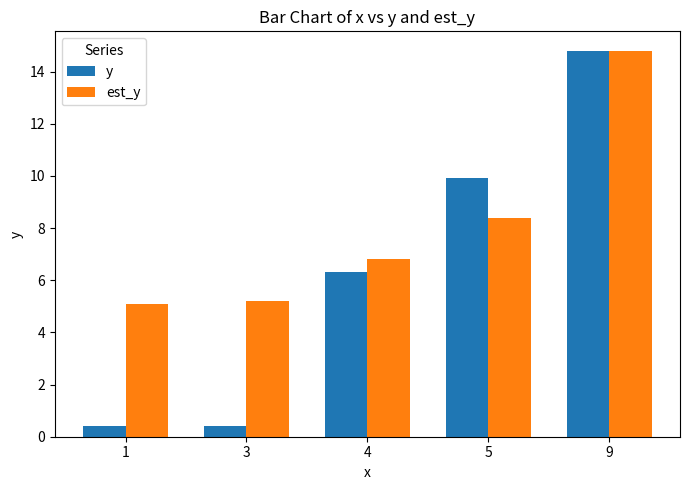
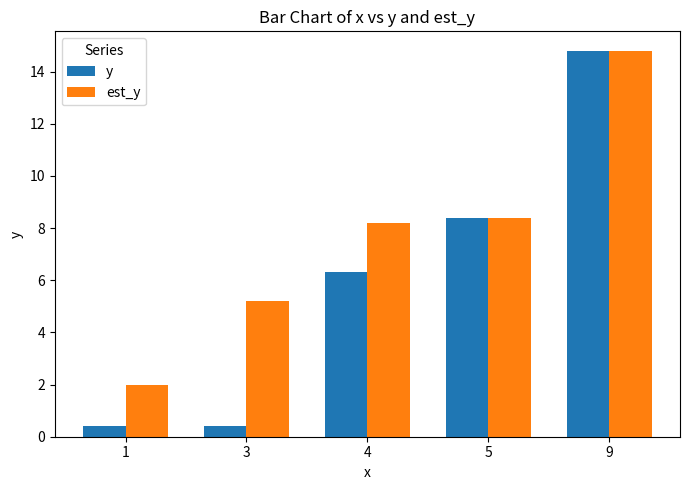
  {
    "y": {
      "1": 0.4,
      "3": 0.4,
      "4": 6.3,
-     "5": 9.9,
+     "5": 8.4,
      "9": 14.8
    },
    "est_y": {
-     "1": 5.1,
+     "1": 2.0,
      "3": 5.2,
-     "4": 6.8,
+     "4": 8.2,
      "5": 8.4,
      "9": 14.8
    }
  }
